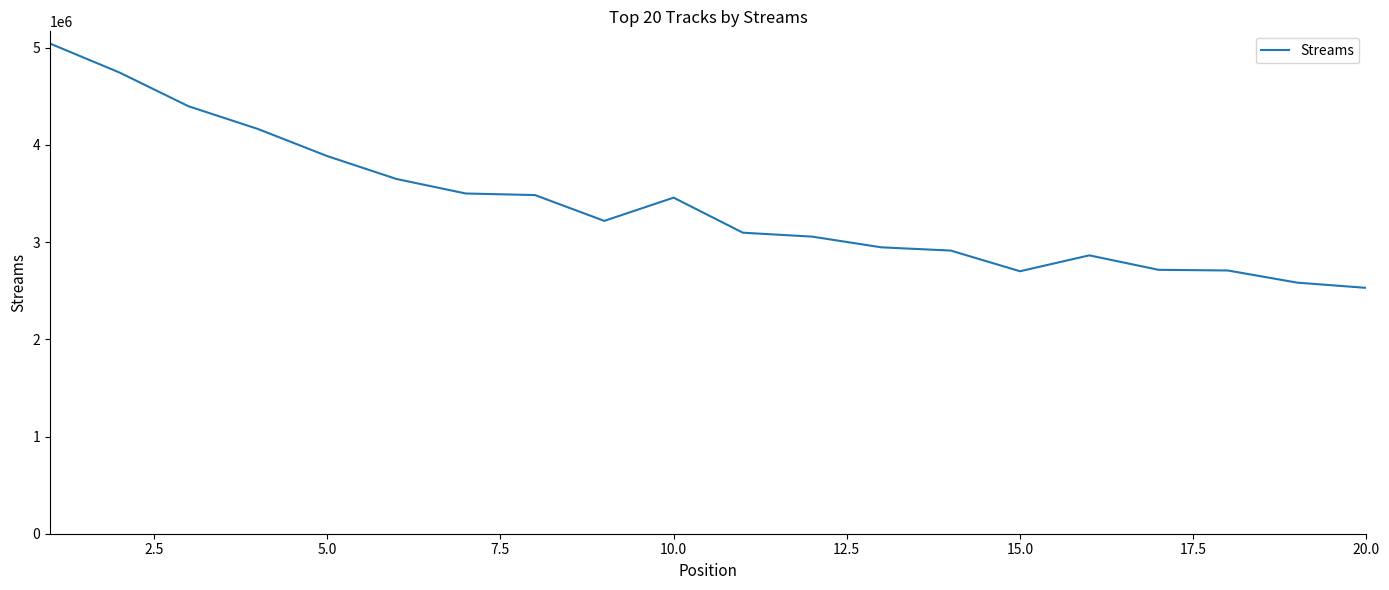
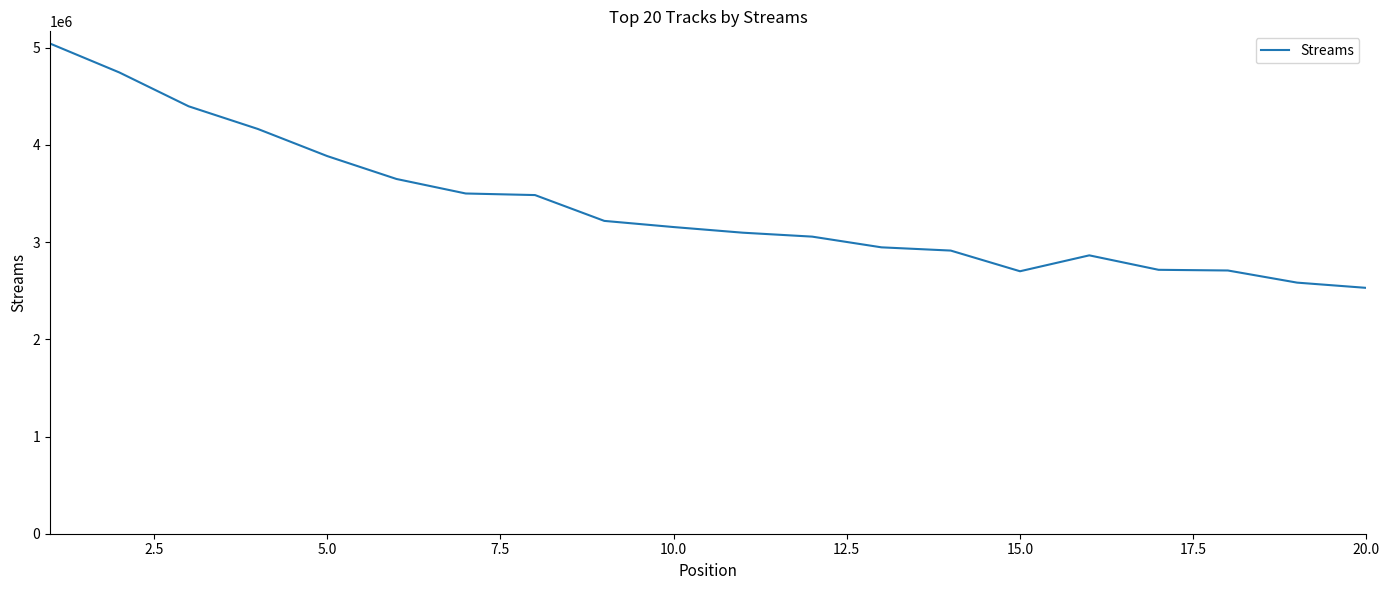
  {
    "5.0": 3900000,
-   "10.0": 3500000,
+   "10.0": 3200000,
    "15.0": 2700000,
    "20.0": 2500000
  }
